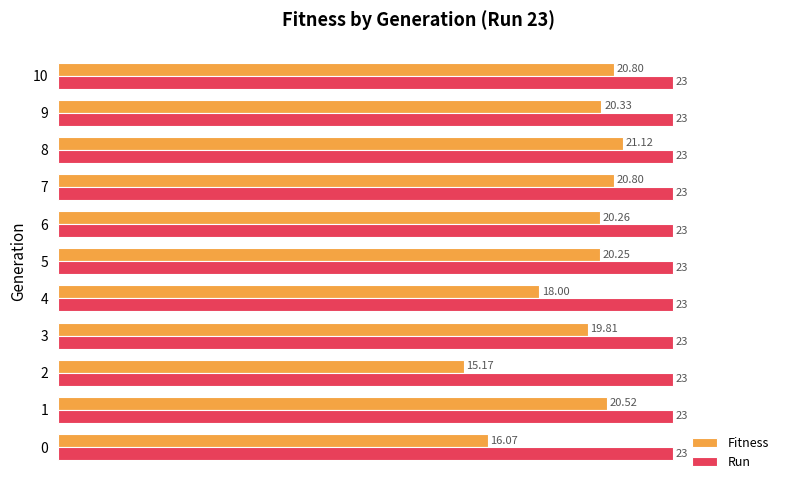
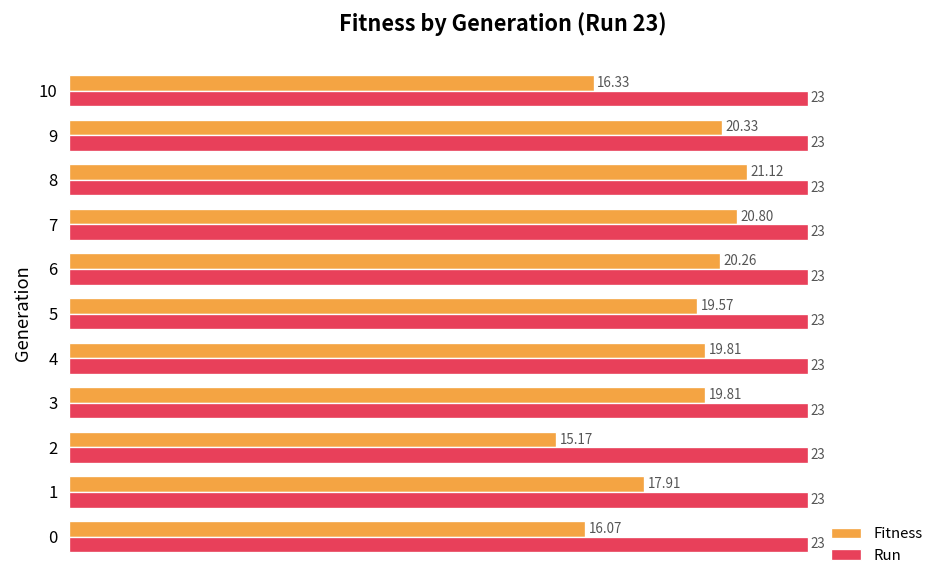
  {
    "Fitness": {
-     "10": 20.80,
+     "10": 16.33,
      "9": 20.33,
      "8": 21.12,
      "7": 20.80,
      "6": 20.26,
-     "5": 20.25,
-     "4": 18.00,
+     "5": 19.57,
+     "4": 19.81,
      "3": 19.81,
      "2": 15.17,
-     "1": 20.52,
+     "1": 17.91,
      "0": 16.07
    },
    "Run": {
      "10": 23,
      "9": 23,
      "8": 23,
      "7": 23,
      "6": 23,
      "5": 23,
      "4": 23,
      "3": 23,
      "2": 23,
      "1": 23,
      "0": 23
    }
  }
